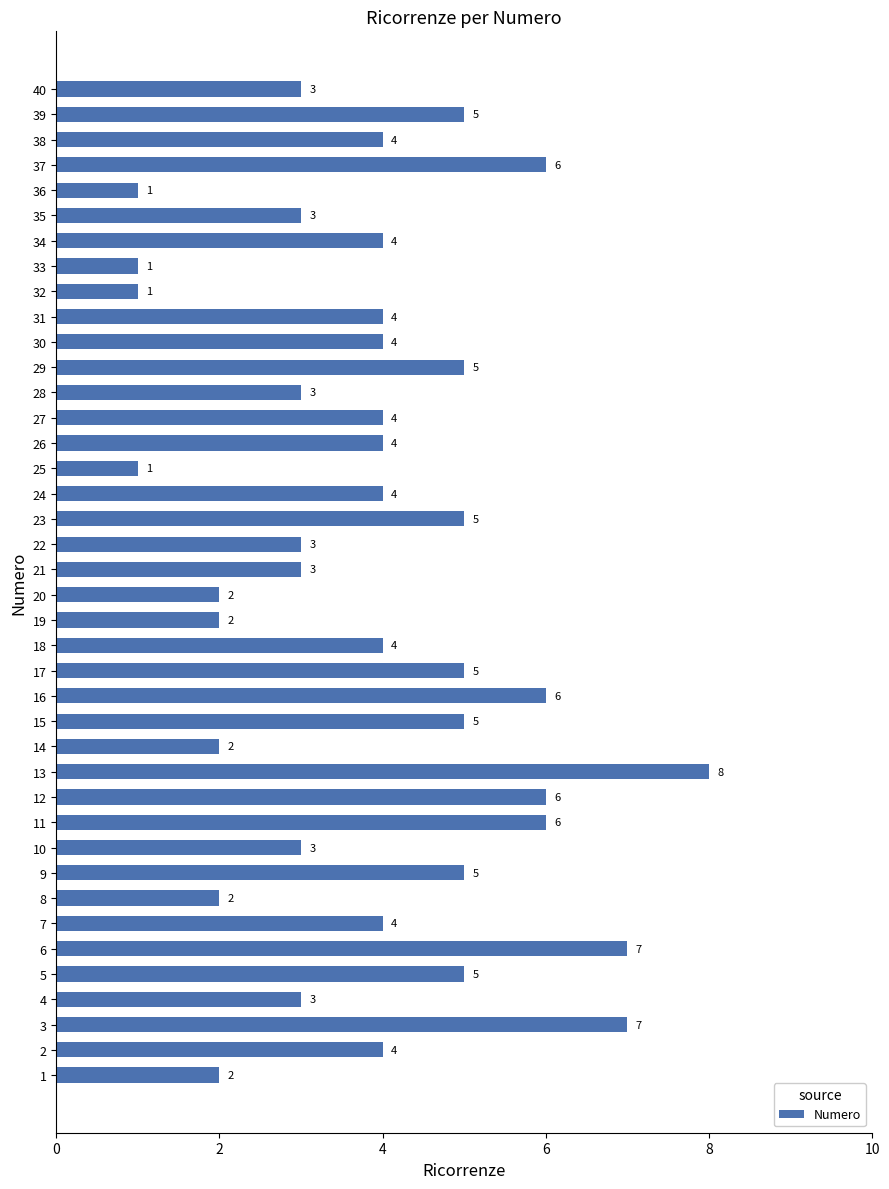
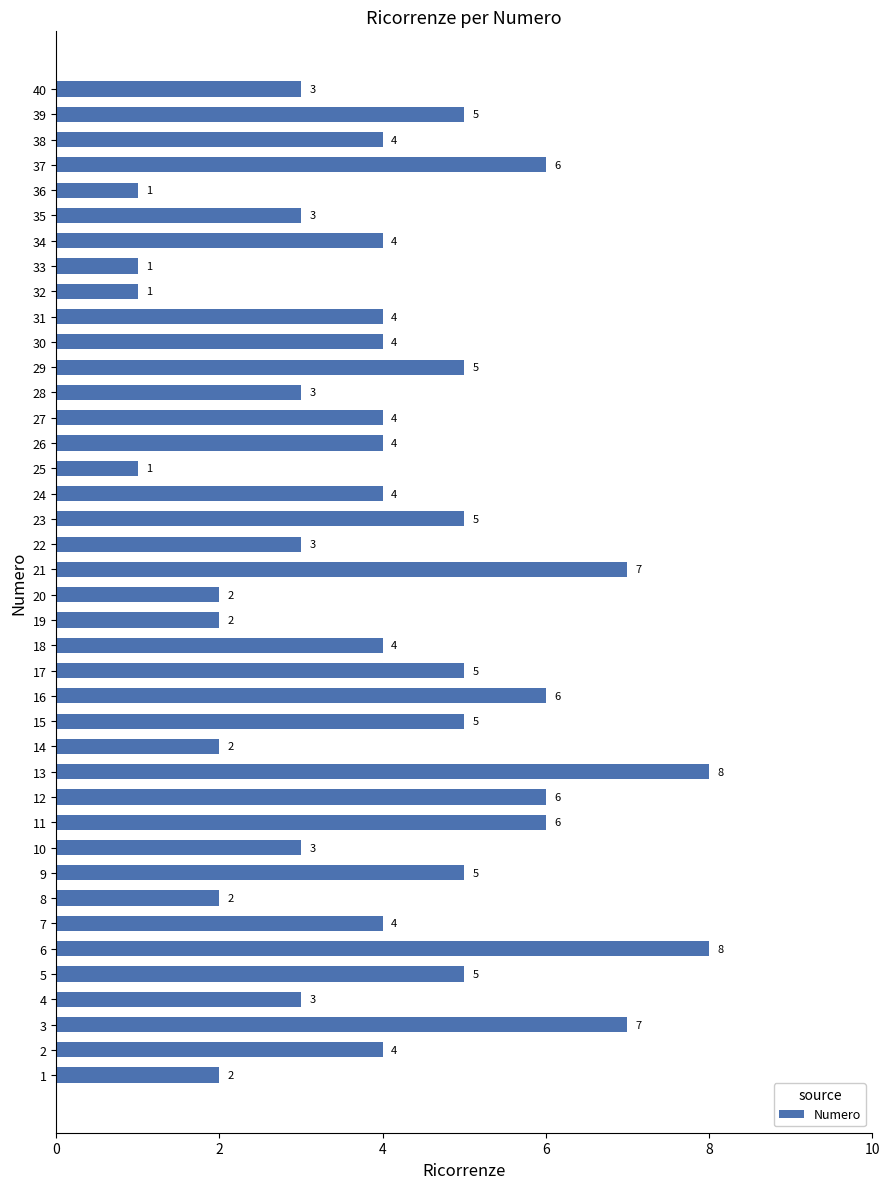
  {
    "40": 3,
    "39": 5,
    "38": 4,
    "37": 6,
    "36": 1,
    "35": 3,
    "34": 4,
    "33": 1,
    "32": 1,
    "31": 4,
    "30": 4,
    "29": 5,
    "28": 3,
    "27": 4,
    "26": 4,
    "25": 1,
    "24": 4,
    "23": 5,
    "22": 3,
-   "21": 3,
+   "21": 7,
    "20": 2,
    "19": 2,
    "18": 4,
    "17": 5,
    "16": 6,
    "15": 5,
    "14": 2,
    "13": 8,
    "12": 6,
    "11": 6,
    "10": 3,
    "9": 5,
    "8": 2,
    "7": 4,
-   "6": 7,
+   "6": 8,
    "5": 5,
    "4": 3,
    "3": 7,
    "2": 4,
    "1": 2
  }
